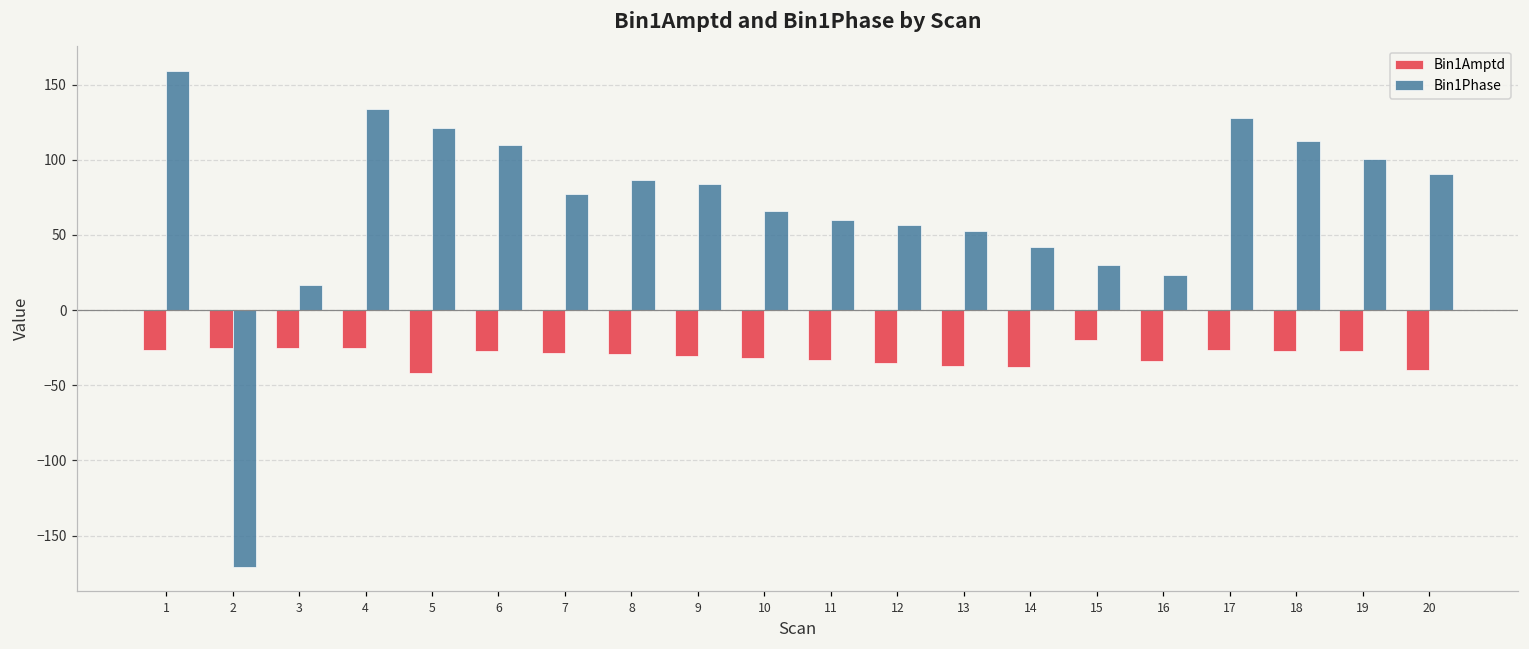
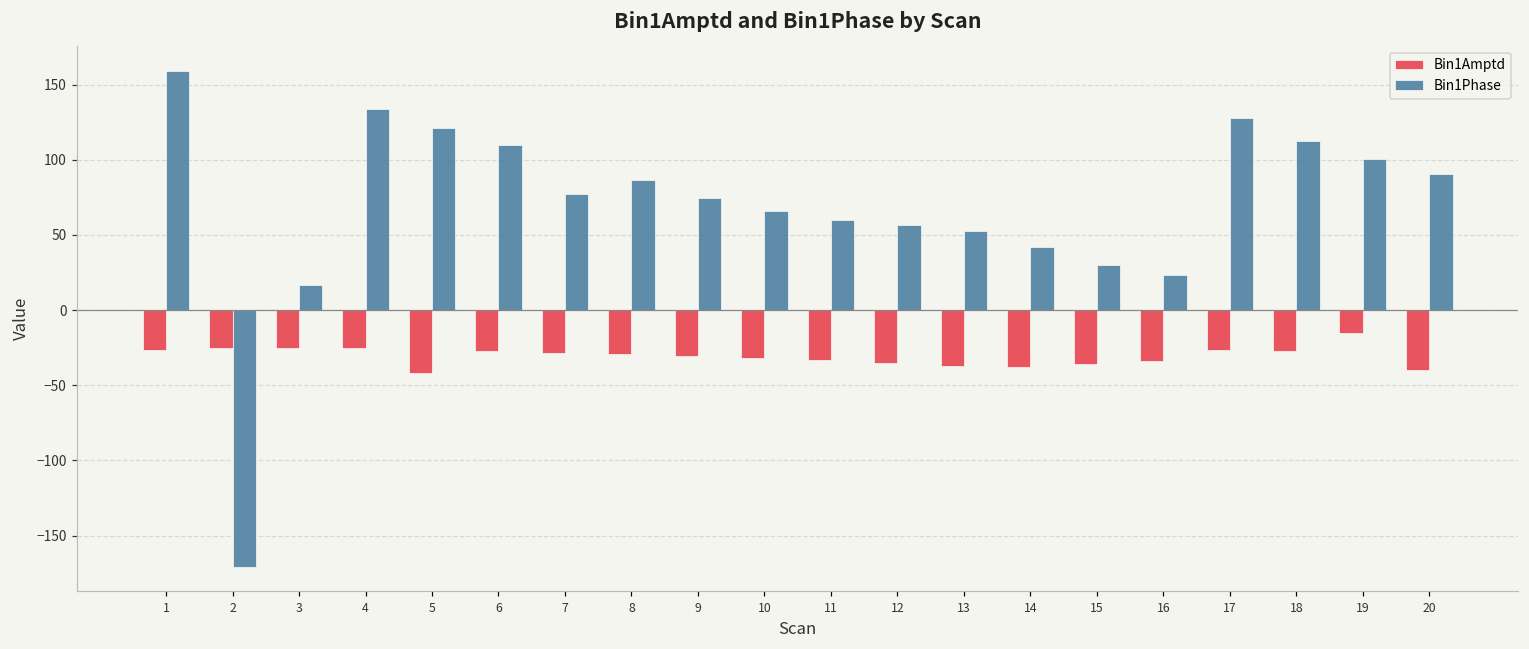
  {
    "Bin1Amptd": {
      "1": -26,
      "2": -25,
      "3": -25,
      "4": -25,
      "5": -42,
      "6": -27,
      "7": -28,
      "8": -29,
      "9": -30,
      "10": -32,
      "11": -33,
      "12": -35,
      "13": -37,
      "14": -38,
-     "15": -20,
+     "15": -36,
      "16": -34,
      "17": -27,
      "18": -27,
-     "19": -27,
+     "19": -15,
      "20": -40
    },
    "Bin1Phase": {
      "1": 159,
      "2": -171,
      "3": 17,
      "4": 134,
      "5": 121,
      "6": 110,
      "7": 77,
      "8": 86,
-     "9": 84,
+     "9": 74,
      "10": 66,
      "11": 60,
      "12": 57,
      "13": 53,
      "14": 42,
      "15": 30,
      "16": 23,
      "17": 128,
      "18": 113,
      "19": 101,
      "20": 90
    }
  }
